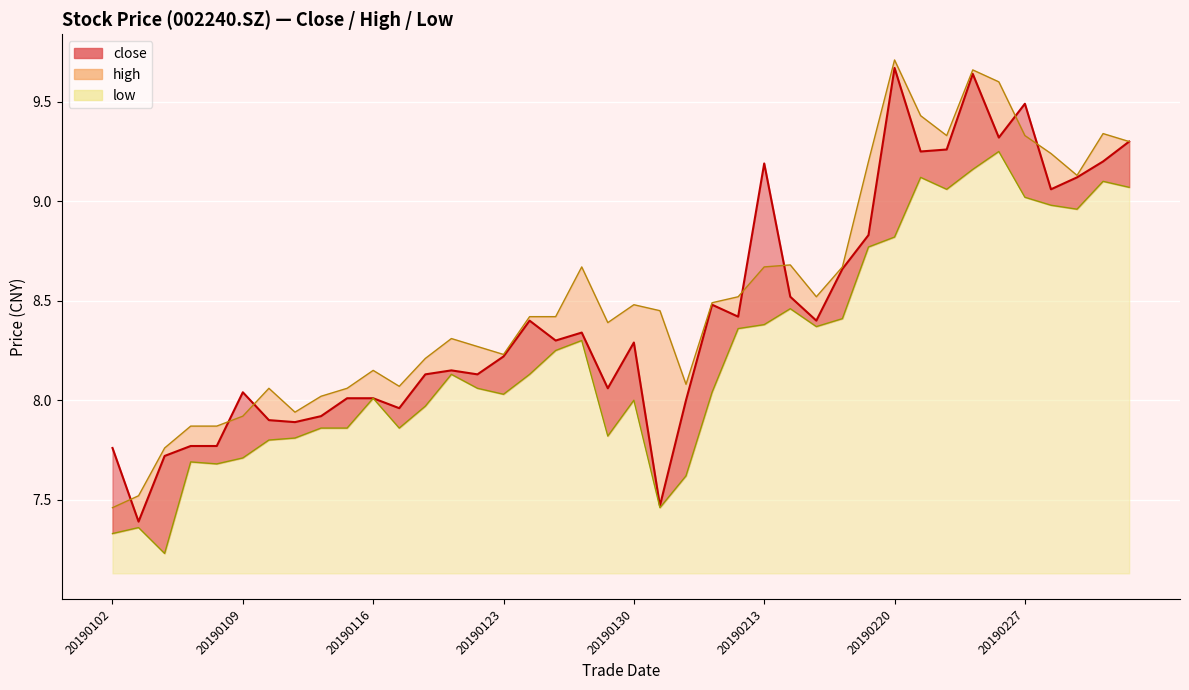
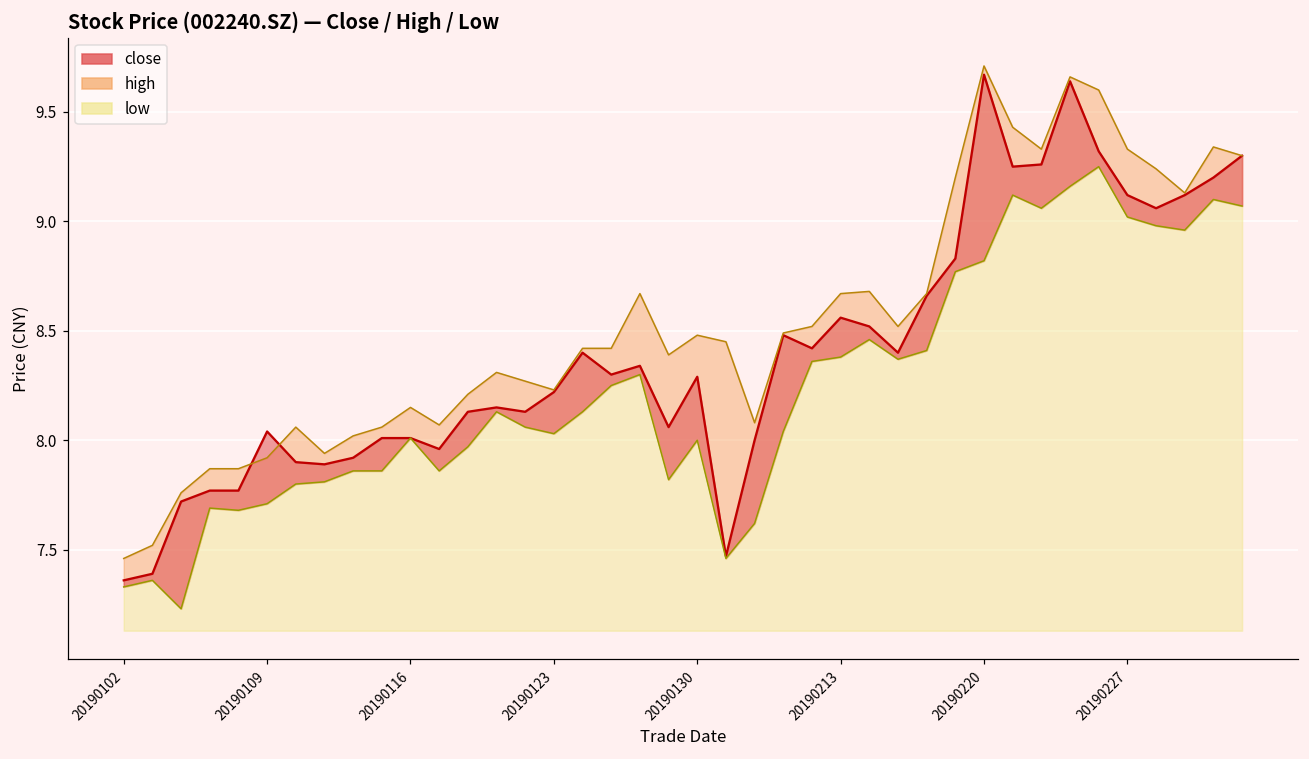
  {
    "close": {
-     "20190102": 7.76,
+     "20190102": 7.36,
      "20190109": 8.04,
      "20190130": 8.29,
-     "20190213": 9.19,
+     "20190213": 8.56,
      "20190220": 9.67,
-     "20190227": 9.49
+     "20190227": 9.12
    }
  }
